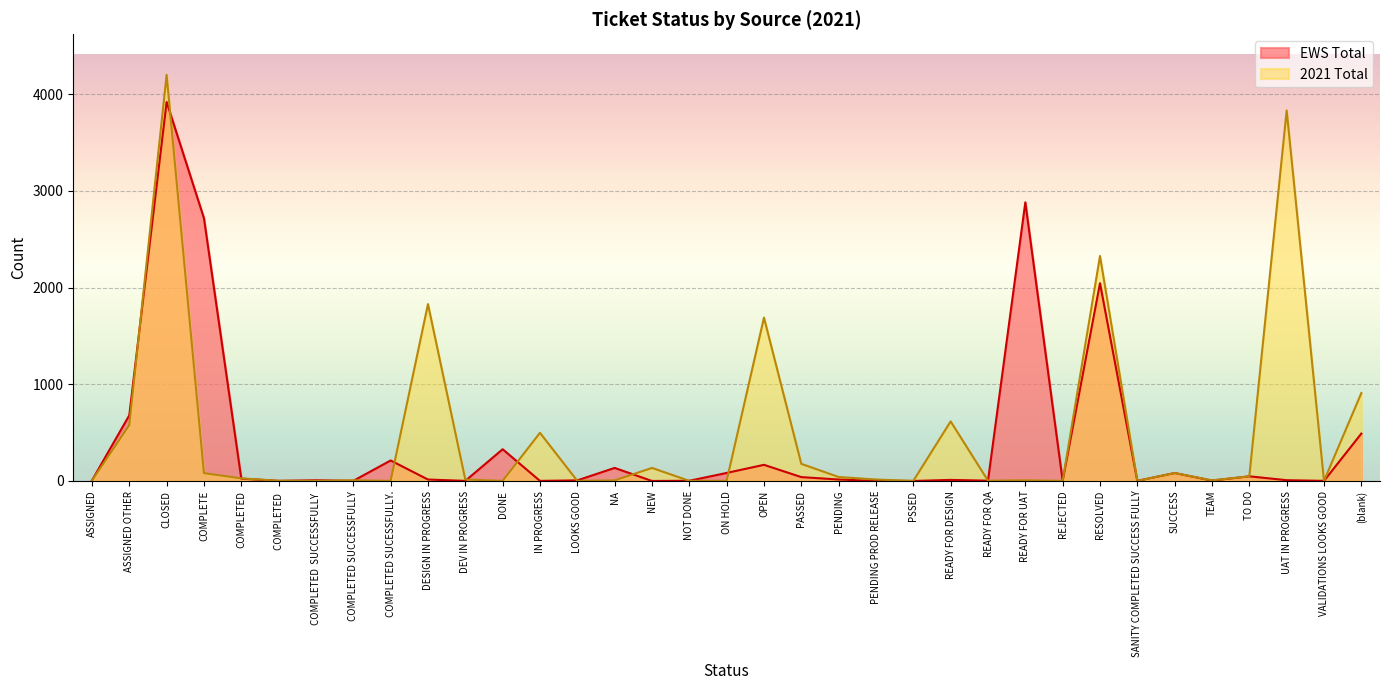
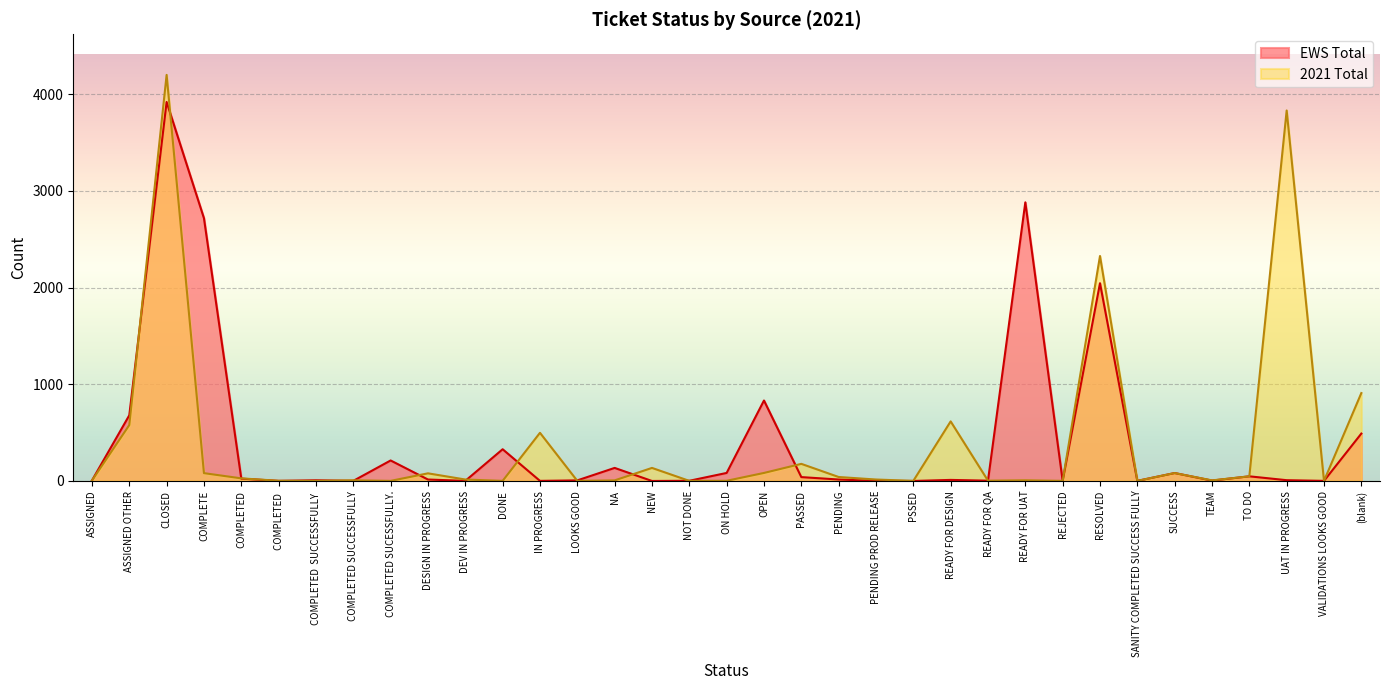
  {
    "EWS Total": {
      "ASSIGNED OTHER": 700,
      "CLOSED": 3900,
      "COMPLETE": 2700,
      "COMPLETED SUCESSFULLY.": 200,
      "DESIGN IN PROGRESS": 0,
      "DONE": 300,
      "IN PROGRESS": 0,
      "NA": 100,
      "NEW": 0,
      "ON HOLD": 100,
-     "OPEN": 200,
+     "OPEN": 800,
      "PASSED": 0,
      "READY FOR DESIGN": 0,
      "READY FOR UAT": 2900,
      "RESOLVED": 2000,
      "UAT IN PROGRESS": 0,
      "(blank)": 500
    },
    "2021 Total": {
      "ASSIGNED OTHER": 600,
      "CLOSED": 4200,
      "COMPLETE": 100,
      "COMPLETED SUCESSFULLY.": 0,
-     "DESIGN IN PROGRESS": 1800,
+     "DESIGN IN PROGRESS": 100,
      "DONE": 0,
      "IN PROGRESS": 500,
      "NA": 0,
      "NEW": 100,
      "ON HOLD": 0,
-     "OPEN": 1700,
+     "OPEN": 100,
      "PASSED": 200,
      "READY FOR DESIGN": 600,
      "READY FOR UAT": 0,
      "RESOLVED": 2300,
      "UAT IN PROGRESS": 3800,
      "(blank)": 900
    }
  }
